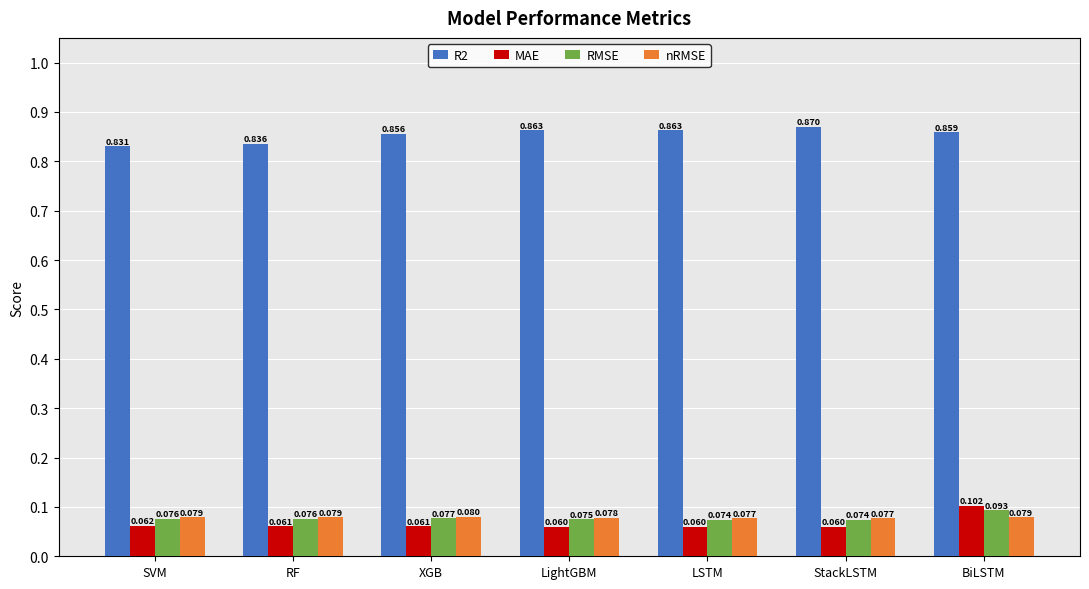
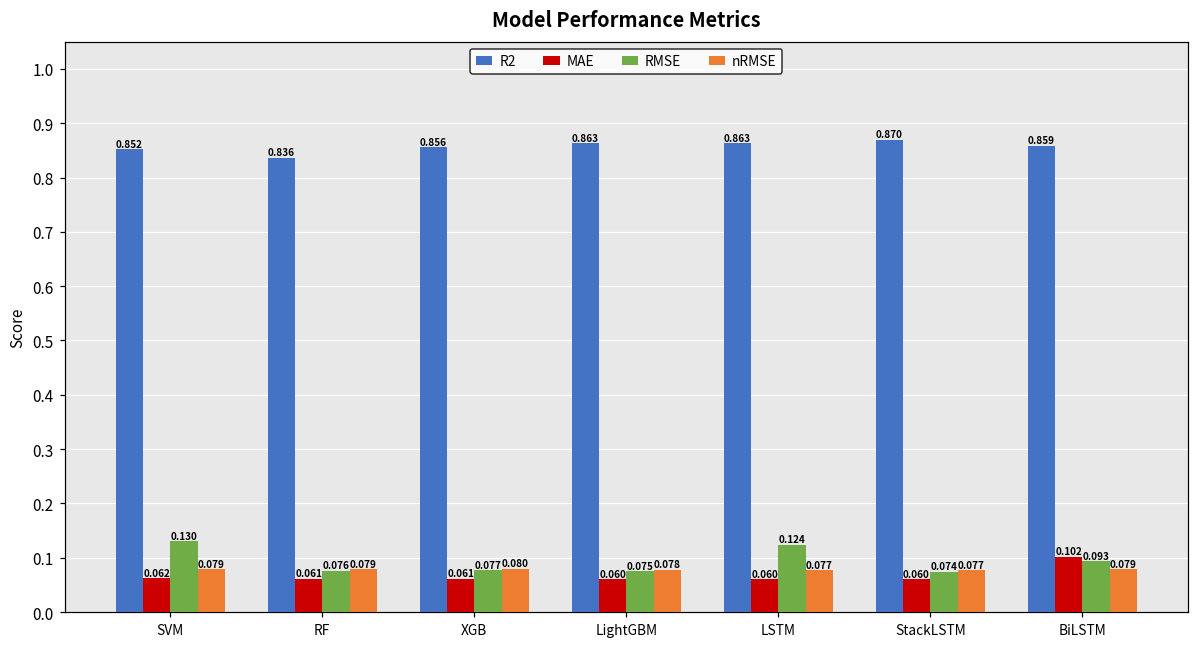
  {
    "R2": {
-     "SVM": 0.831,
+     "SVM": 0.852,
      "RF": 0.836,
      "XGB": 0.856,
      "LightGBM": 0.863,
      "LSTM": 0.863,
      "StackLSTM": 0.870,
      "BiLSTM": 0.859
    },
    "MAE": {
      "SVM": 0.062,
      "RF": 0.061,
      "XGB": 0.061,
      "LightGBM": 0.060,
      "LSTM": 0.060,
      "StackLSTM": 0.060,
      "BiLSTM": 0.102
    },
    "RMSE": {
-     "SVM": 0.076,
+     "SVM": 0.130,
      "RF": 0.076,
      "XGB": 0.077,
      "LightGBM": 0.075,
-     "LSTM": 0.074,
+     "LSTM": 0.124,
      "StackLSTM": 0.074,
      "BiLSTM": 0.093
    },
    "nRMSE": {
      "SVM": 0.079,
      "RF": 0.079,
      "XGB": 0.080,
      "LightGBM": 0.078,
      "LSTM": 0.077,
      "StackLSTM": 0.077,
      "BiLSTM": 0.079
    }
  }
